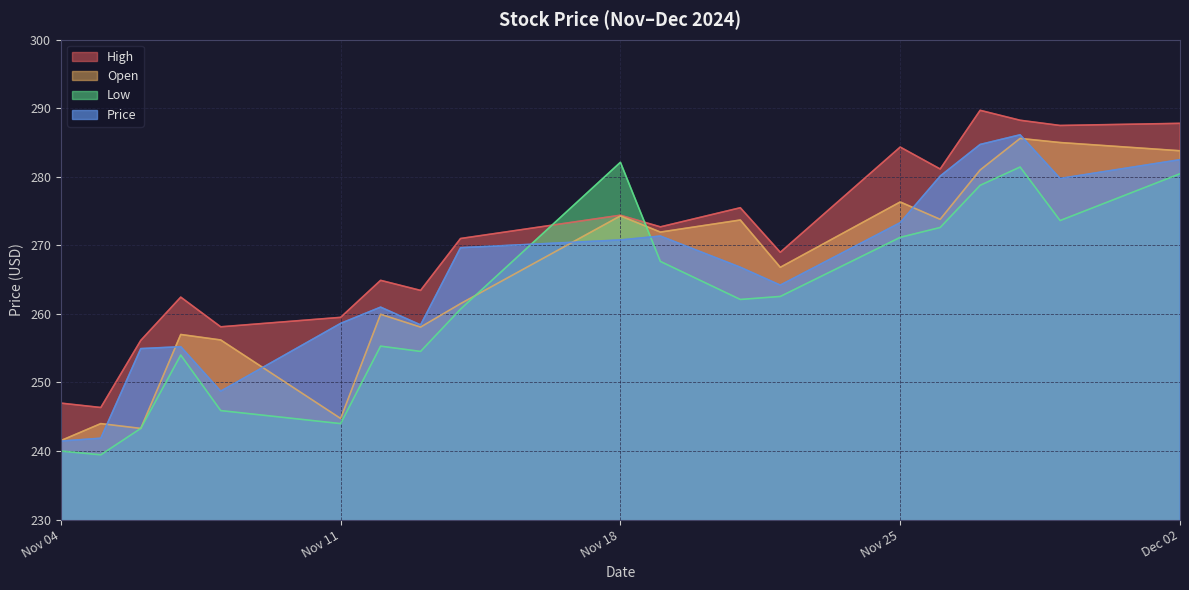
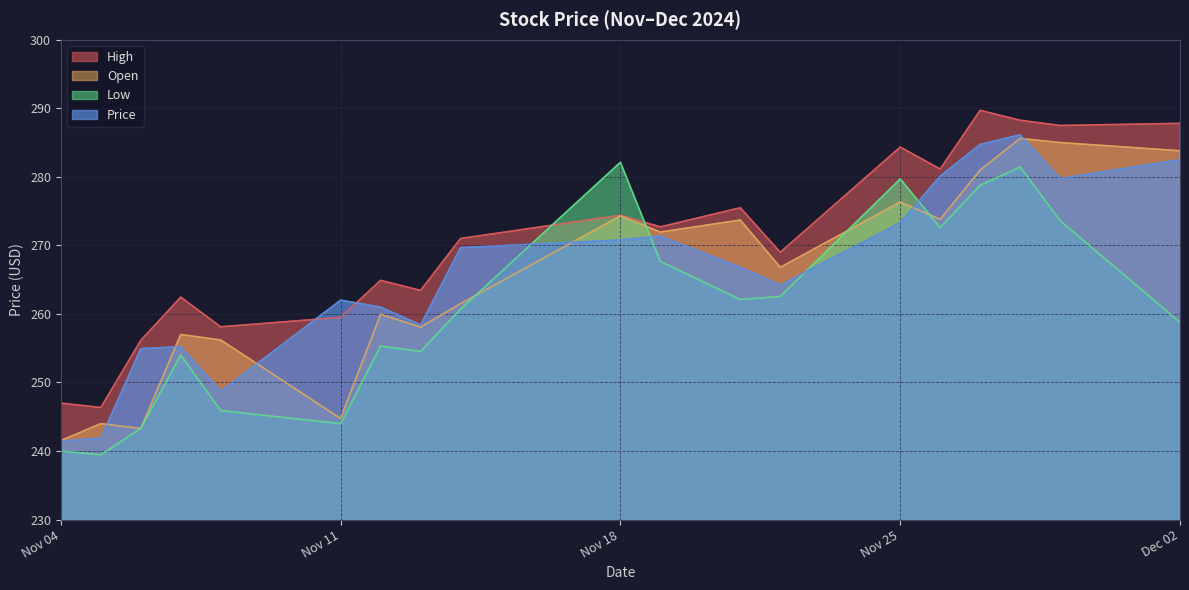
  {
    "High": {
      "Nov 04": 247,
      "Nov 11": 260,
      "Nov 25": 284,
      "Dec 02": 288
    },
    "Open": {
      "Nov 11": 245,
      "Nov 25": 276,
      "Dec 02": 284
    },
    "Low": {
      "Nov 04": 240,
      "Nov 11": 244,
      "Nov 18": 282,
-     "Nov 25": 271,
-     "Dec 02": 280
+     "Nov 25": 280,
+     "Dec 02": 259
    },
    "Price": {
-     "Nov 11": 259,
+     "Nov 11": 262,
      "Nov 18": 271,
      "Nov 25": 273,
      "Dec 02": 283
    }
  }
